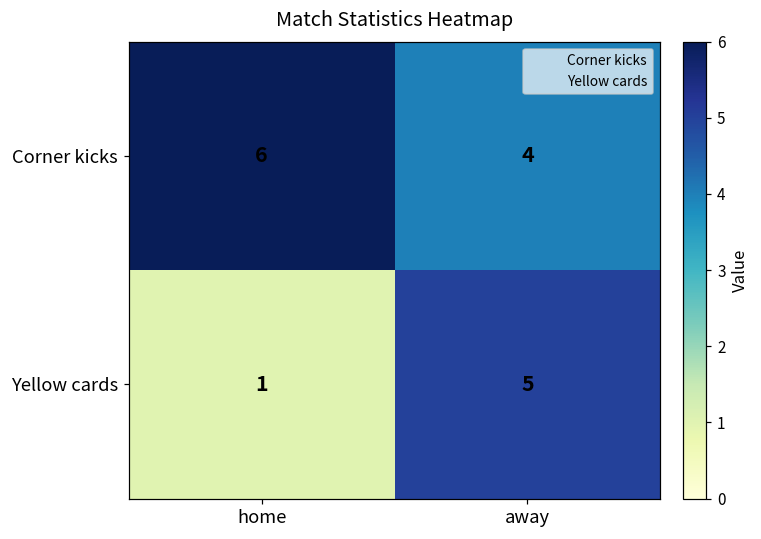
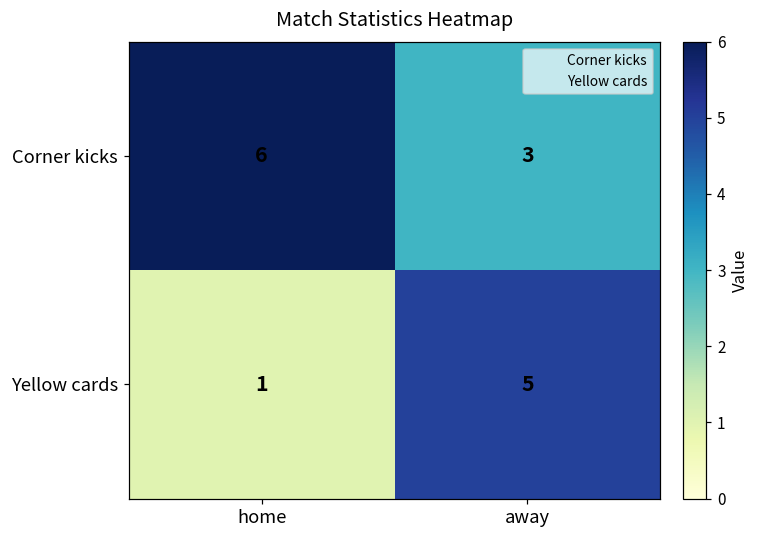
  {
    "Corner kicks": {
      "home": 6,
-     "away": 4
+     "away": 3
    },
    "Yellow cards": {
      "home": 1,
      "away": 5
    }
  }
